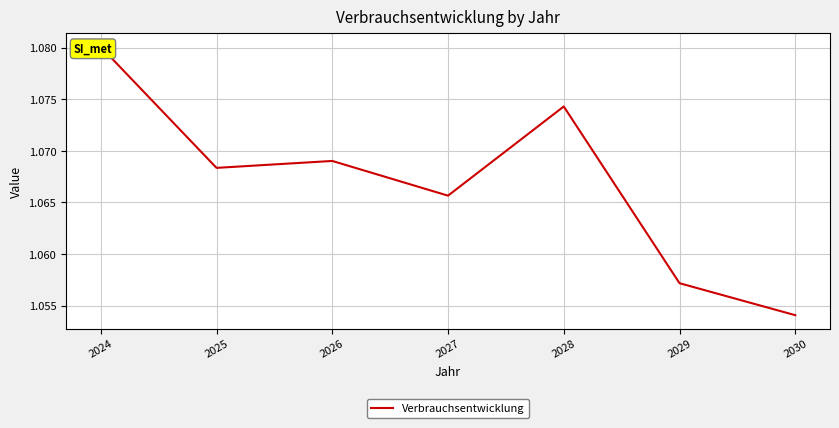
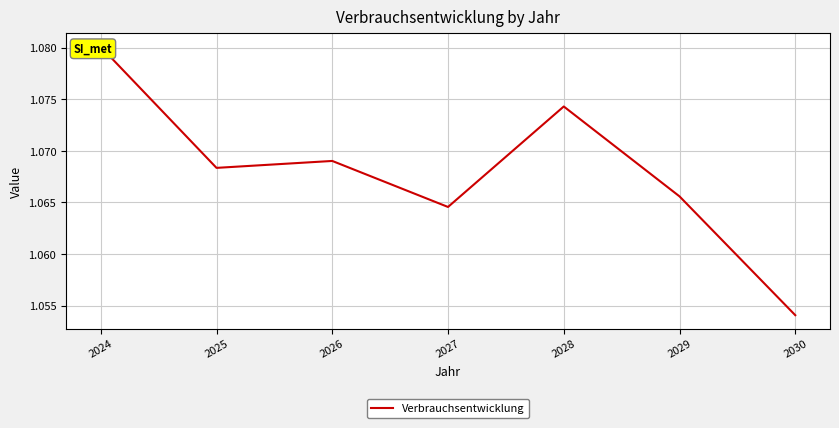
  {
    "2025": 1.0683,
    "2026": 1.0690,
-   "2027": 1.0657,
+   "2027": 1.0646,
    "2028": 1.0743,
-   "2029": 1.0572,
+   "2029": 1.0656,
    "2030": 1.0541
  }
